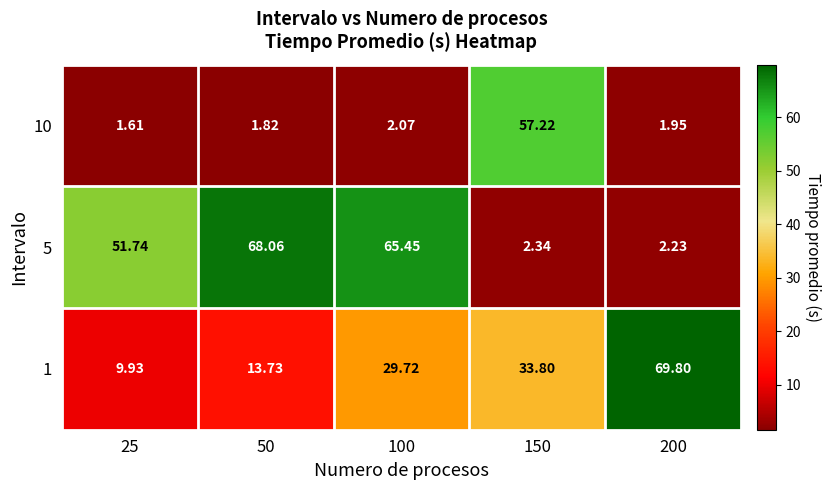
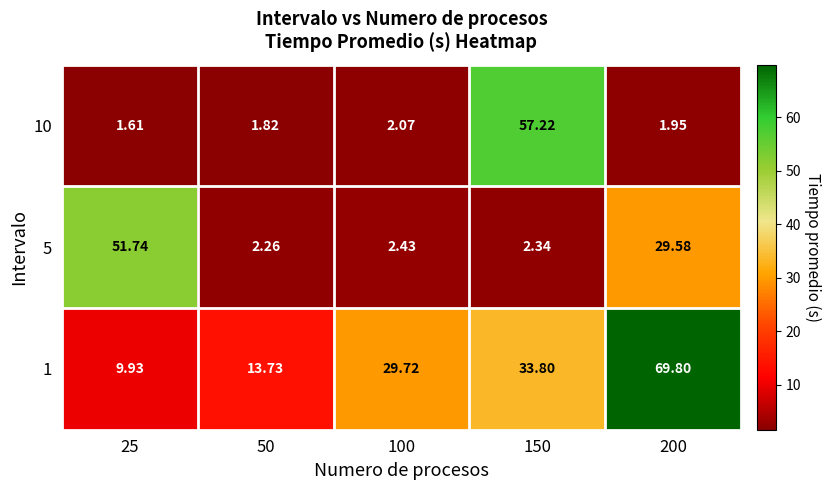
  {
    "10": {
      "25": 1.61,
      "50": 1.82,
      "100": 2.07,
      "150": 57.22,
      "200": 1.95
    },
    "5": {
      "25": 51.74,
-     "50": 68.06,
-     "100": 65.45,
+     "50": 2.26,
+     "100": 2.43,
      "150": 2.34,
-     "200": 2.23
+     "200": 29.58
    },
    "1": {
      "25": 9.93,
      "50": 13.73,
      "100": 29.72,
      "150": 33.80,
      "200": 69.80
    }
  }
